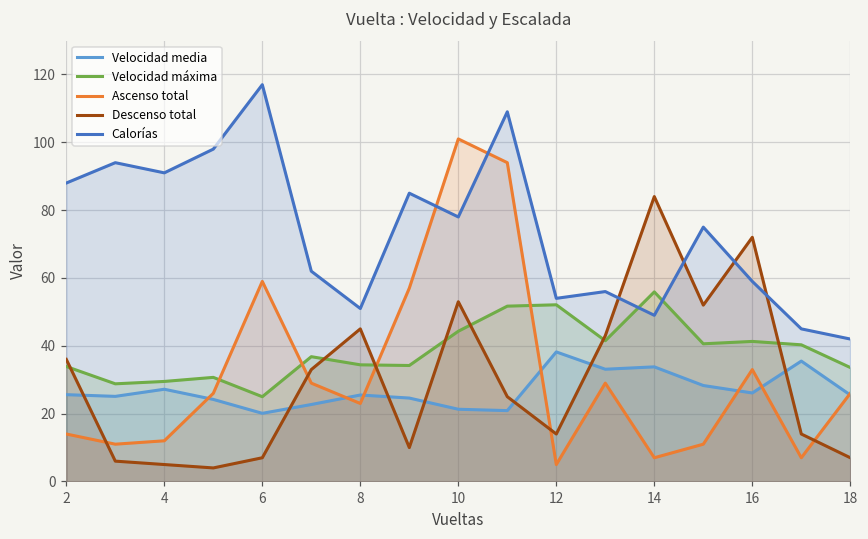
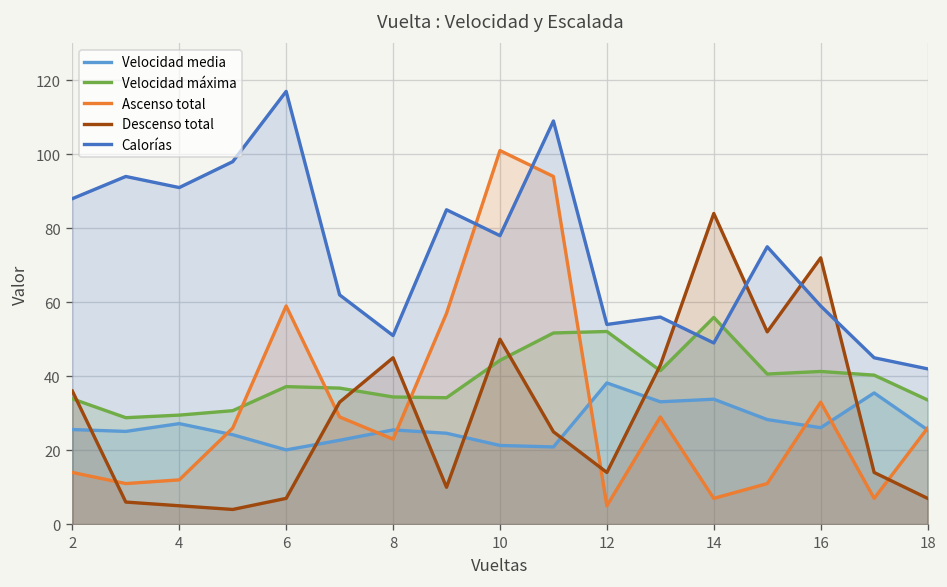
  {
    "Velocidad máxima": {
      "2": 34,
      "4": 30,
-     "6": 25,
+     "6": 37,
      "8": 34,
      "10": 44,
      "12": 52,
      "14": 56,
      "16": 41,
      "18": 34
    },
    "Ascenso total": {
      "2": 14,
      "4": 12,
      "6": 59,
      "8": 23,
      "10": 101,
      "12": 5,
      "14": 7,
      "16": 33
    },
    "Descenso total": {
      "2": 36,
      "4": 5,
      "6": 7,
      "8": 45,
-     "10": 53,
+     "10": 50,
      "12": 14,
      "14": 84,
      "16": 72,
      "18": 7
    }
  }
